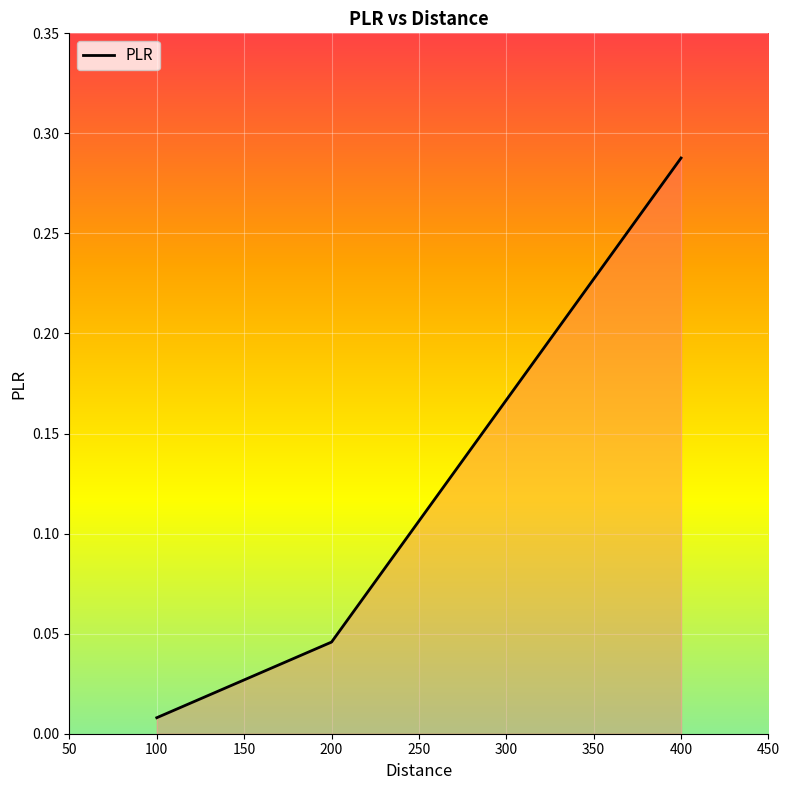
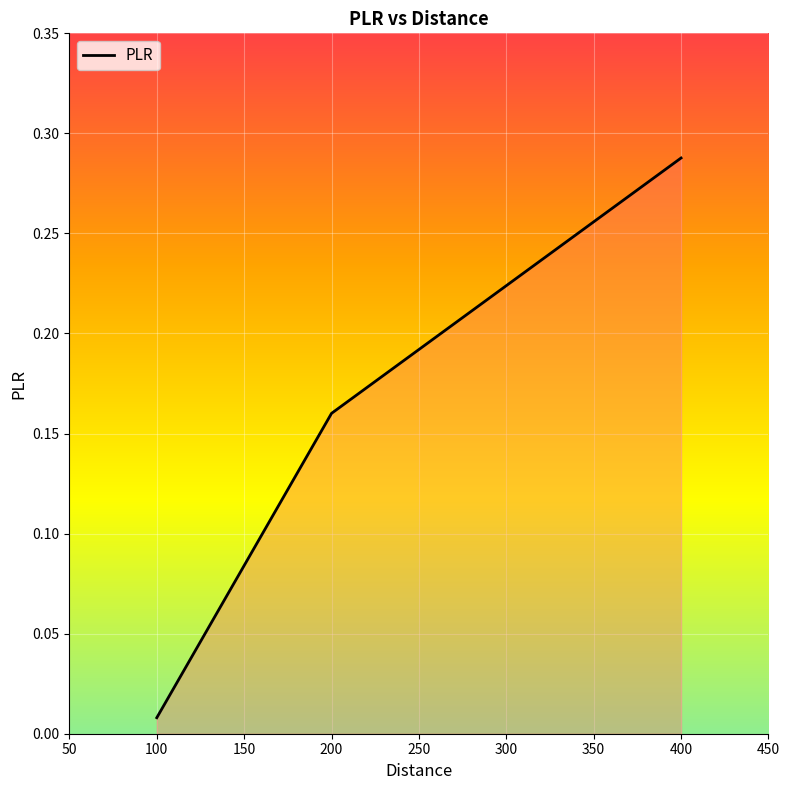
  {
    "100": 0.008,
-   "200": 0.046,
+   "200": 0.160,
    "400": 0.288
  }
